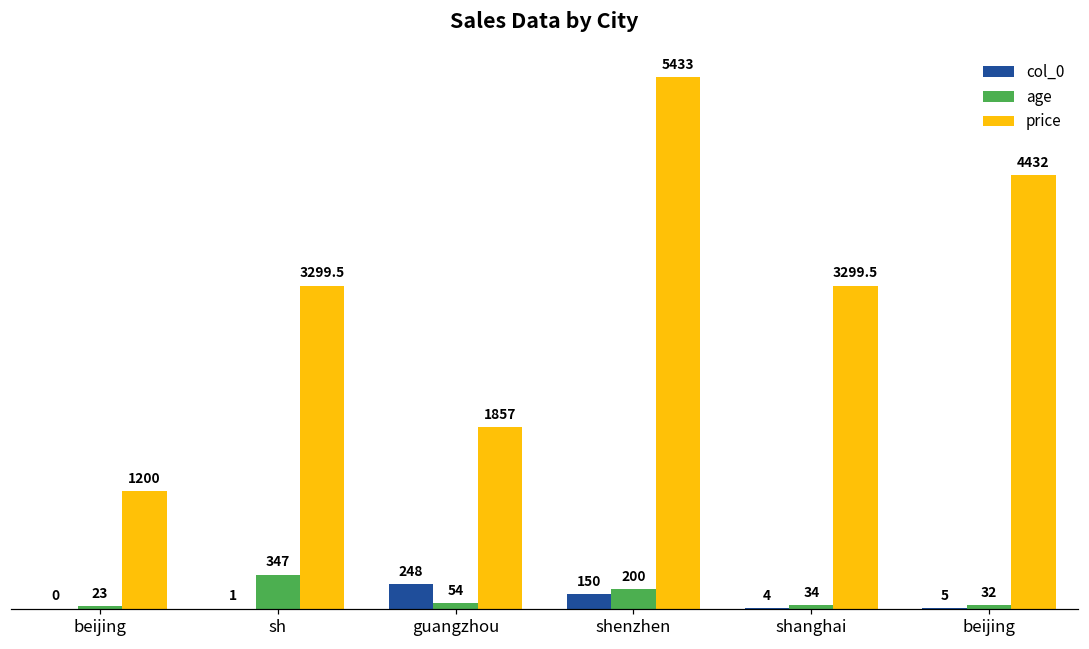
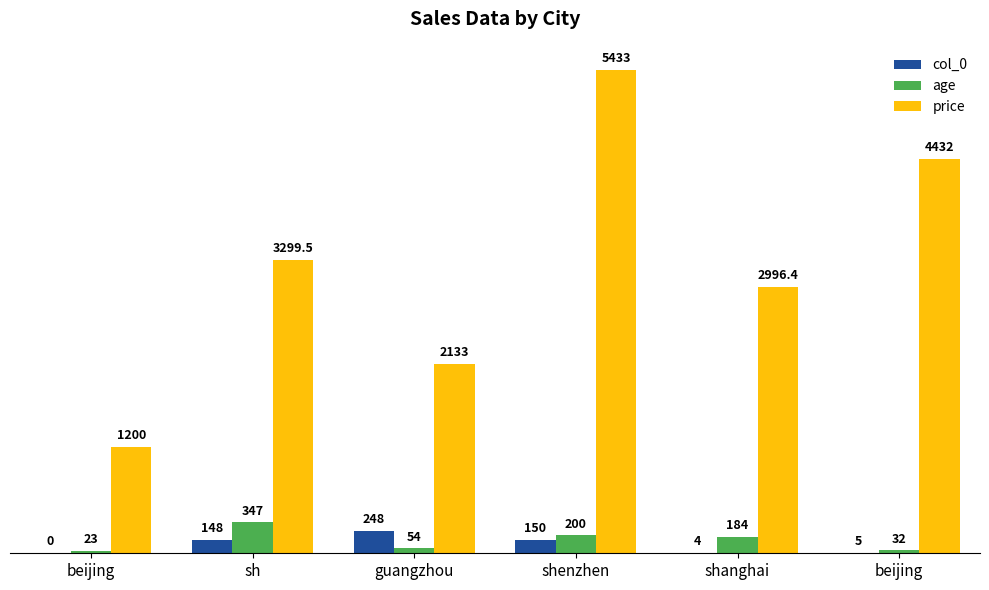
  {
    "col_0": {
-     "sh": 1,
+     "sh": 148,
      "guangzhou": 248,
      "shenzhen": 150,
      "shanghai": 4
    },
    "age": {
      "sh": 347,
      "guangzhou": 54,
      "shenzhen": 200,
-     "shanghai": 34
+     "shanghai": 184
    },
    "price": {
      "sh": 3299.5,
-     "guangzhou": 1857,
+     "guangzhou": 2133,
      "shenzhen": 5433,
-     "shanghai": 3299.5
+     "shanghai": 2996.4
    }
  }
